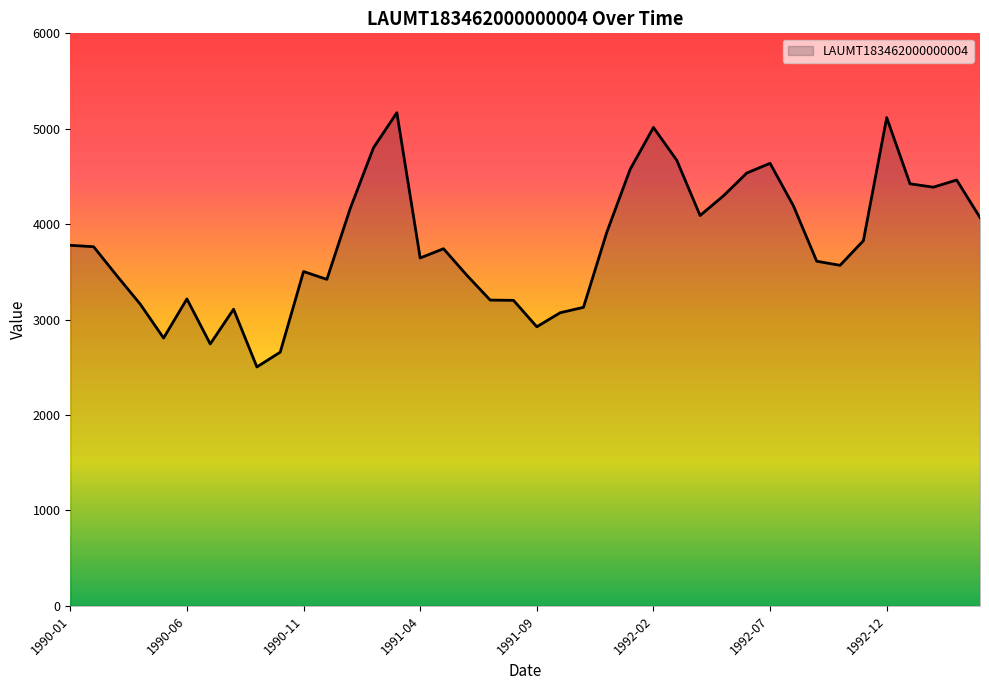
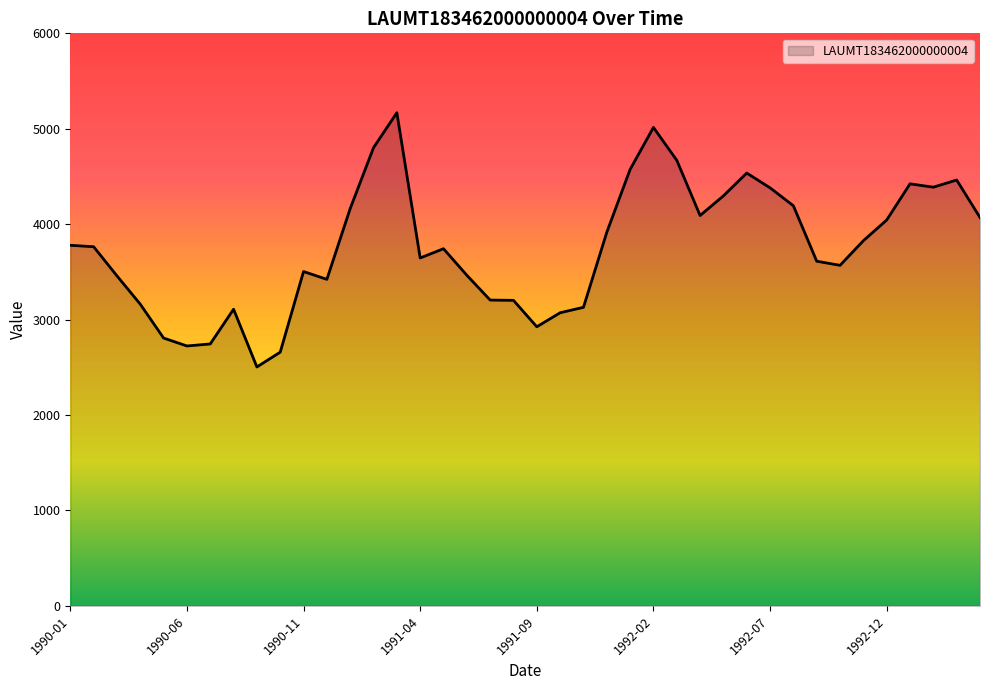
  {
    "1990-01": 3800,
-   "1990-06": 3200,
+   "1990-06": 2700,
    "1990-11": 3500,
    "1991-04": 3600,
    "1991-09": 2900,
    "1992-02": 5000,
-   "1992-07": 4600,
-   "1992-12": 5100
+   "1992-07": 4400,
+   "1992-12": 4000
  }
